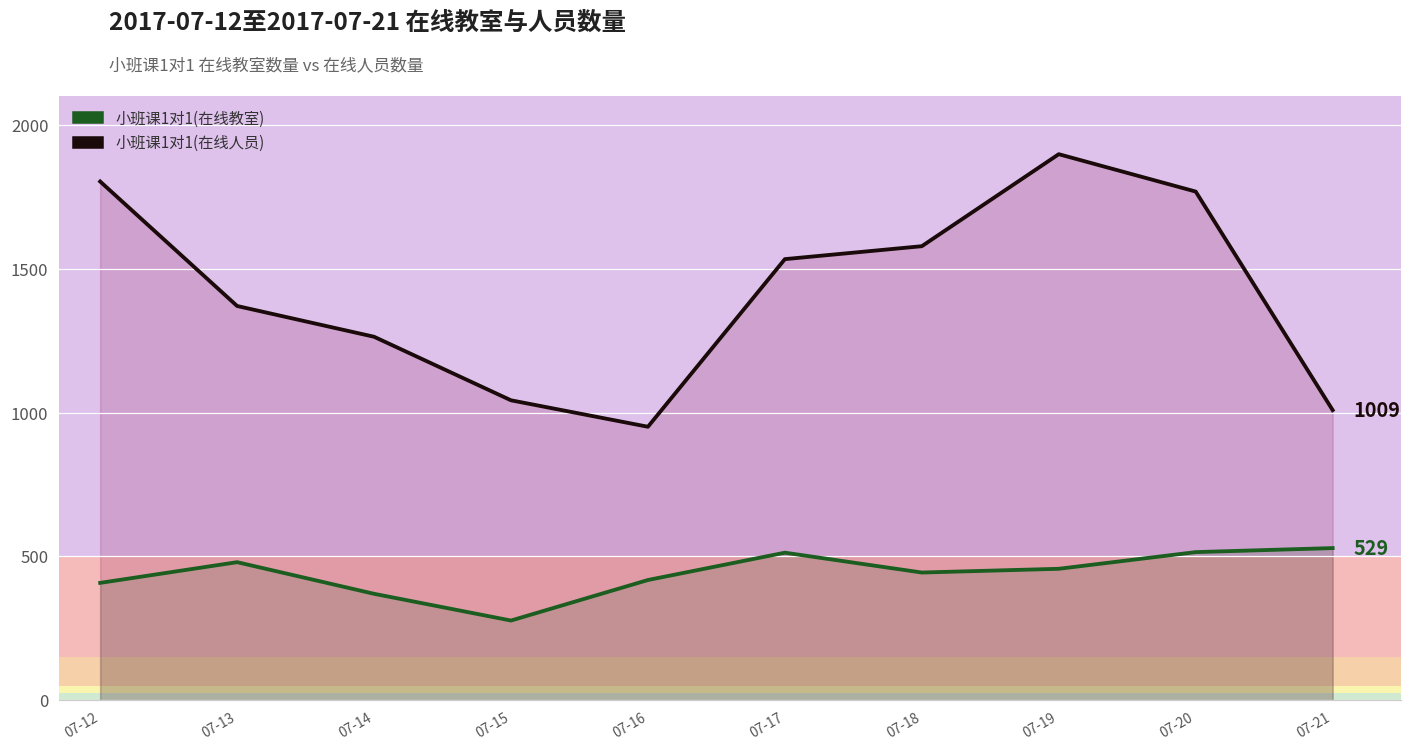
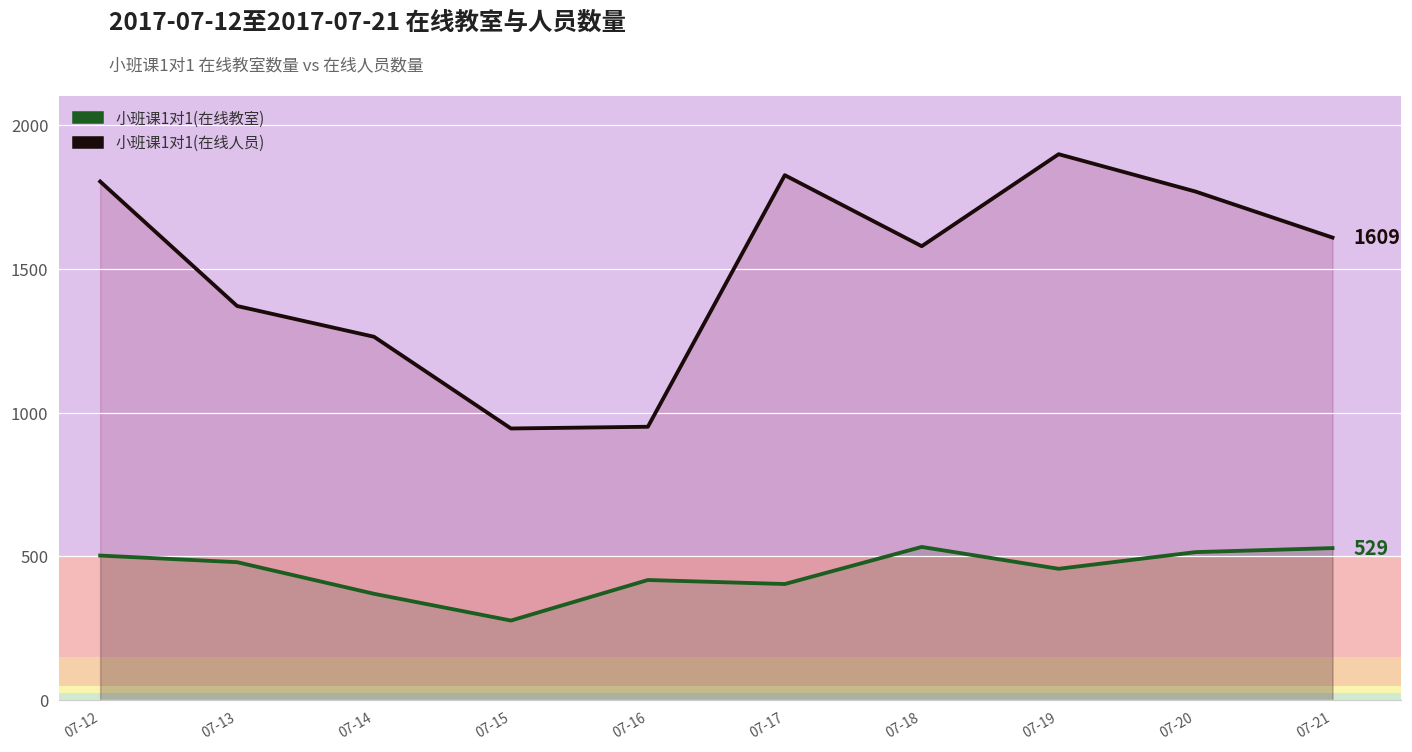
  {
    "小班课1对1(在线教室)": {
-     "07-12": 410,
+     "07-12": 500,
      "07-13": 480,
      "07-14": 370,
      "07-15": 280,
      "07-16": 420,
-     "07-17": 510,
-     "07-18": 440,
+     "07-17": 400,
+     "07-18": 530,
      "07-19": 460,
      "07-20": 520
    },
    "小班课1对1(在线人员)": {
-     "07-15": 1040,
-     "07-17": 1530,
-     "07-21": 1009
+     "07-15": 950,
+     "07-17": 1830,
+     "07-21": 1609
    }
  }
